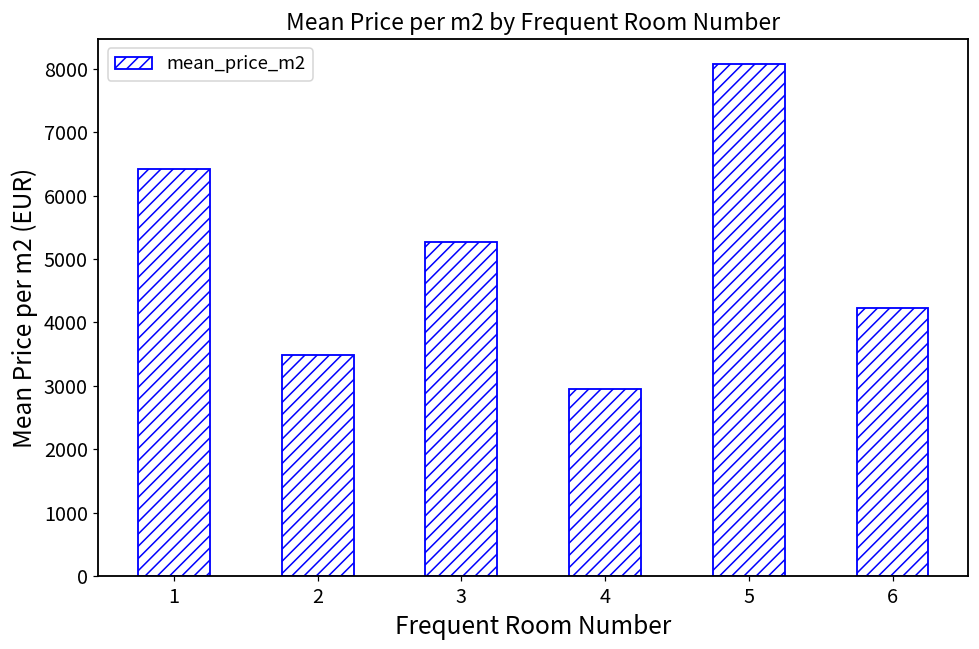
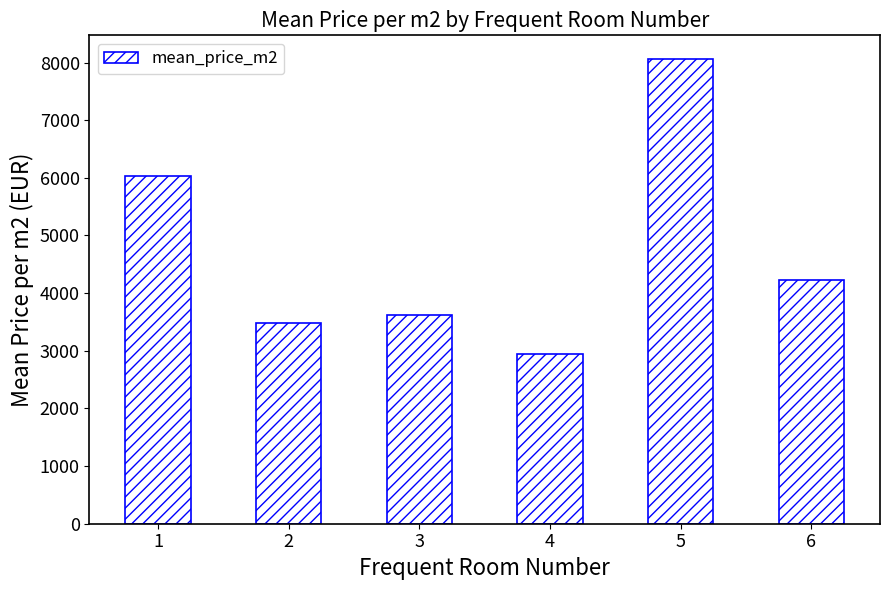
  {
-   "1": 6400,
+   "1": 6000,
    "2": 3500,
-   "3": 5300,
+   "3": 3600,
    "4": 2900,
    "5": 8100,
    "6": 4200
  }
